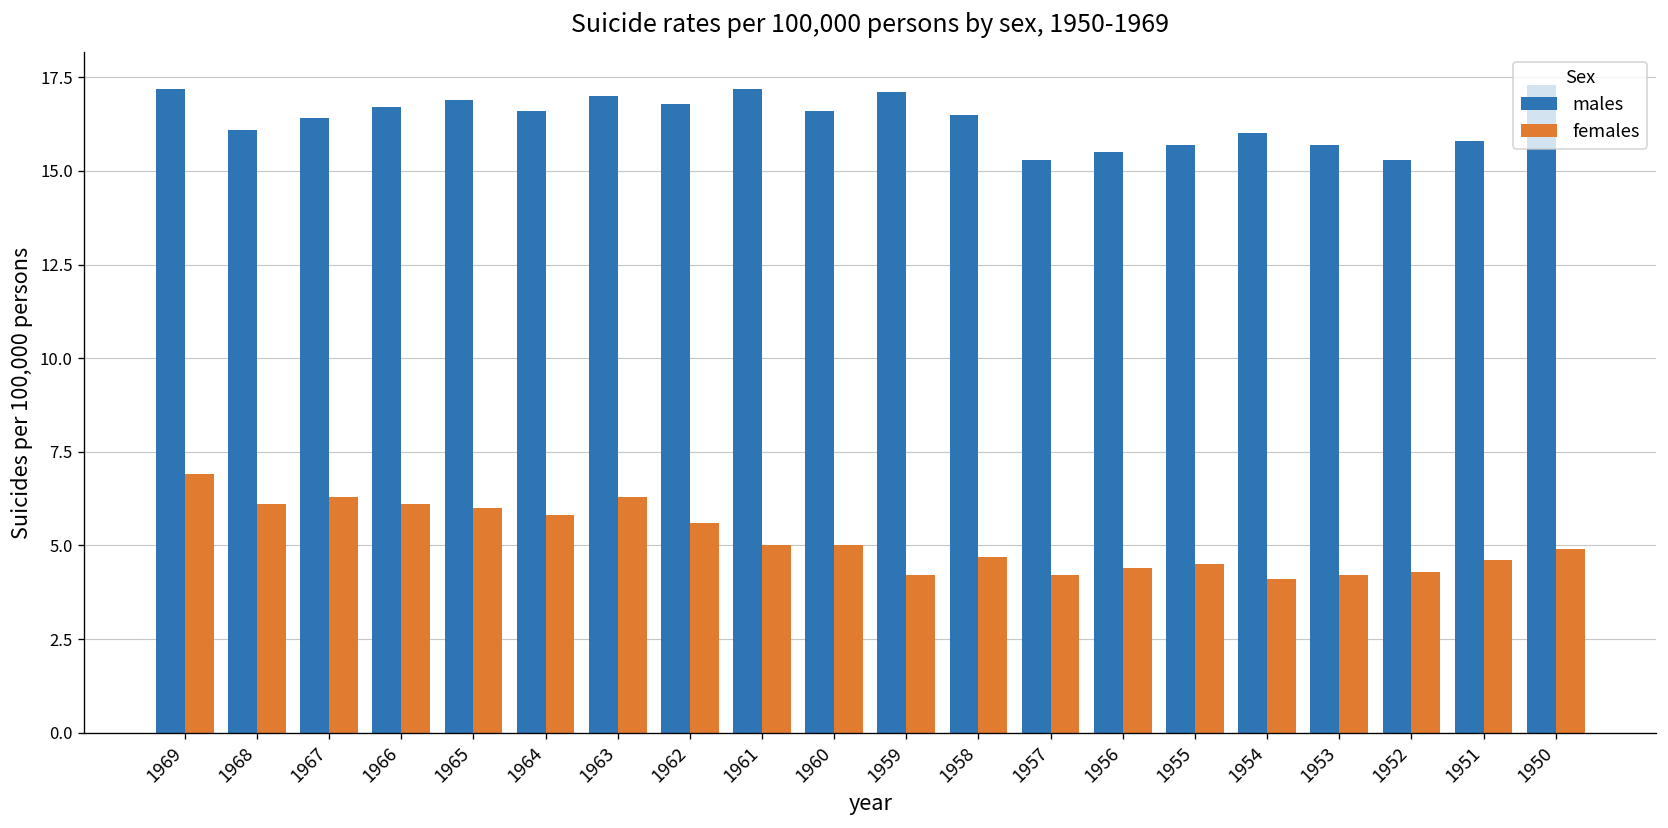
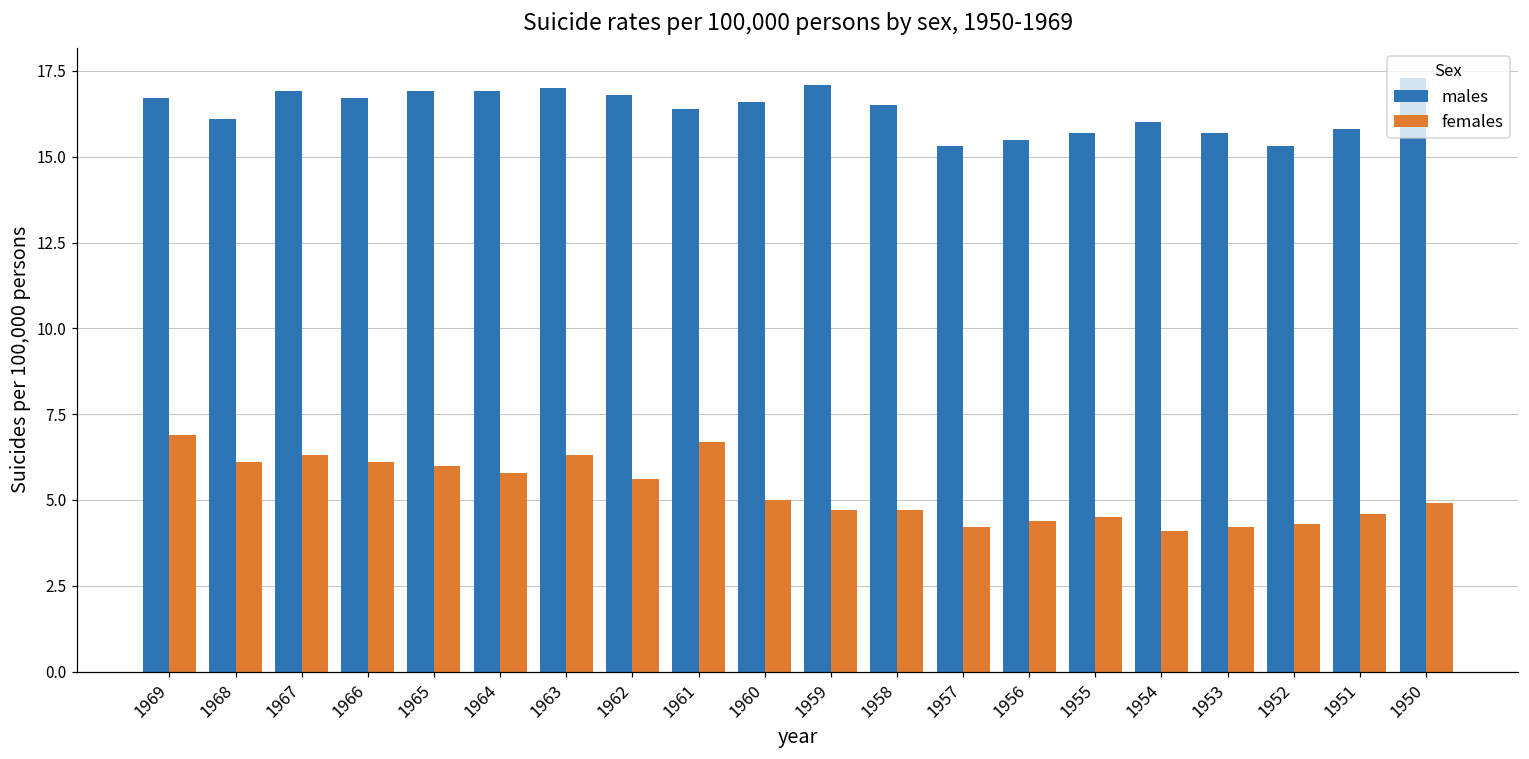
  {
    "males": {
-     "1969": 17.2,
+     "1969": 16.7,
      "1968": 16.1,
-     "1967": 16.4,
+     "1967": 16.9,
      "1966": 16.7,
      "1965": 16.9,
-     "1964": 16.6,
+     "1964": 16.9,
      "1963": 17.0,
      "1962": 16.8,
-     "1961": 17.2,
+     "1961": 16.4,
      "1960": 16.6,
      "1959": 17.1,
      "1958": 16.5,
      "1957": 15.3,
      "1956": 15.5,
      "1955": 15.7,
      "1954": 16.0,
      "1953": 15.7,
      "1952": 15.3,
      "1951": 15.8
    },
    "females": {
      "1969": 6.9,
      "1968": 6.1,
      "1967": 6.3,
      "1966": 6.1,
      "1965": 6.0,
      "1964": 5.8,
      "1963": 6.3,
      "1962": 5.6,
-     "1961": 5.0,
+     "1961": 6.7,
      "1960": 5.0,
-     "1959": 4.2,
+     "1959": 4.7,
      "1958": 4.7,
      "1957": 4.2,
      "1956": 4.4,
      "1955": 4.5,
      "1954": 4.1,
      "1953": 4.2,
      "1952": 4.3,
      "1951": 4.6,
      "1950": 4.9
    }
  }
